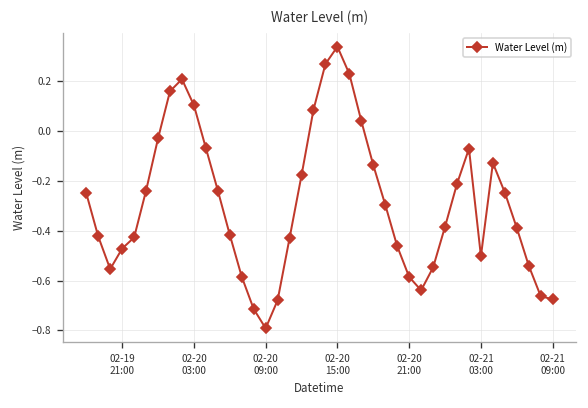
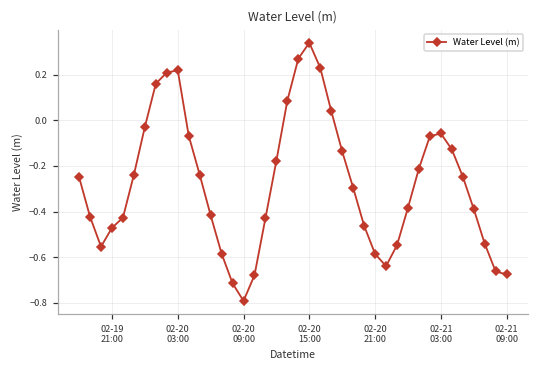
  {
    "02-19 21:00": -0.47,
-   "02-20 03:00": 0.10,
+   "02-20 03:00": 0.22,
    "02-20 09:00": -0.79,
    "02-20 15:00": 0.34,
    "02-20 21:00": -0.59,
-   "02-21 03:00": -0.50,
+   "02-21 03:00": -0.06,
    "02-21 09:00": -0.68
  }
